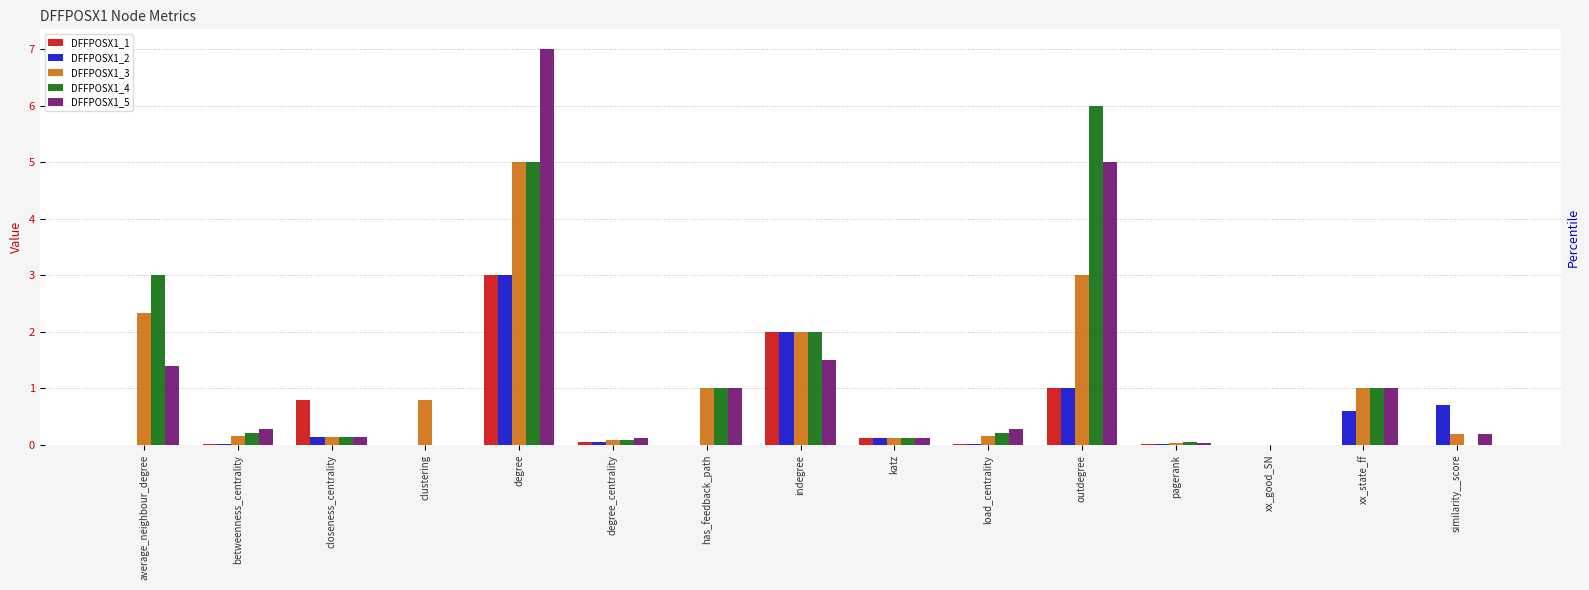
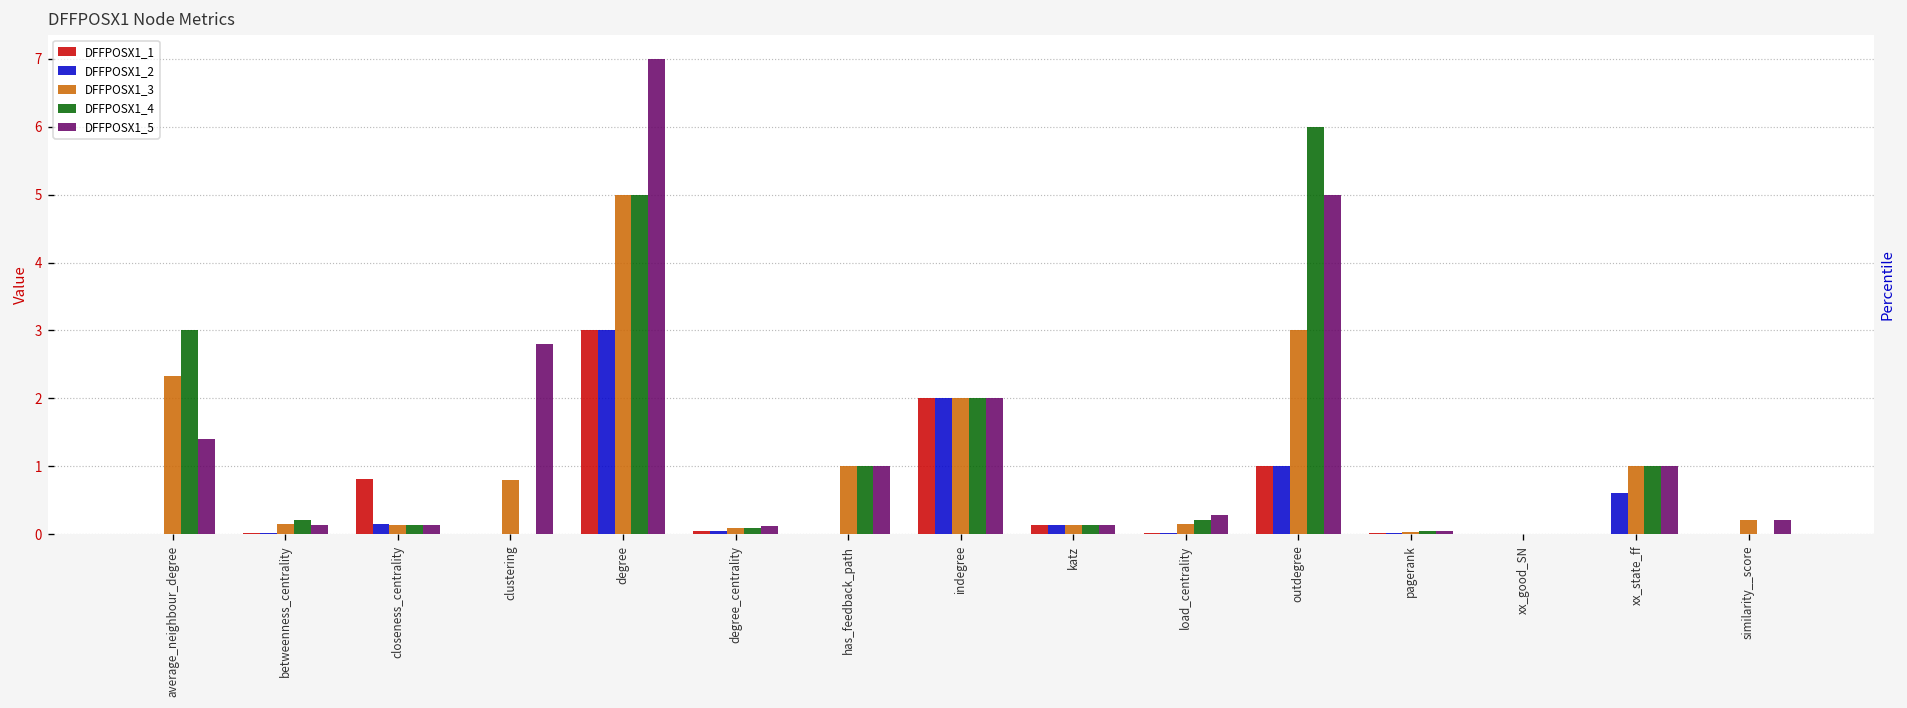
  {
    "DFFPOSX1_1": {
      "average_neighbour_degree": 0.0,
      "closeness_centrality": 0.8,
      "clustering": 0.0,
      "degree": 3.0,
      "degree_centrality": 0.1,
      "has_feedback_path": 0.0,
      "indegree": 2.0,
      "katz": 0.1,
      "outdegree": 1.0,
      "xx_good_SN": 0.0,
      "xx_state_ff": 0.0,
      "similarity__score": 0.0
    },
    "DFFPOSX1_2": {
      "average_neighbour_degree": 0.0,
      "closeness_centrality": 0.1,
      "clustering": 0.0,
      "degree": 3.0,
      "degree_centrality": 0.1,
      "has_feedback_path": 0.0,
      "indegree": 2.0,
      "katz": 0.1,
      "outdegree": 1.0,
      "xx_good_SN": 0.0,
      "xx_state_ff": 0.6,
-     "similarity__score": 0.7
+     "similarity__score": 0.0
    },
    "DFFPOSX1_3": {
      "average_neighbour_degree": 2.3,
      "betweenness_centrality": 0.2,
      "closeness_centrality": 0.1,
      "clustering": 0.8,
      "degree": 5.0,
      "degree_centrality": 0.1,
      "has_feedback_path": 1.0,
      "indegree": 2.0,
      "katz": 0.1,
      "load_centrality": 0.2,
      "outdegree": 3.0,
      "xx_good_SN": 0.0,
      "xx_state_ff": 1.0,
      "similarity__score": 0.2
    },
    "DFFPOSX1_4": {
      "average_neighbour_degree": 3.0,
      "betweenness_centrality": 0.2,
      "closeness_centrality": 0.1,
      "clustering": 0.0,
      "degree": 5.0,
      "degree_centrality": 0.1,
      "has_feedback_path": 1.0,
      "indegree": 2.0,
      "katz": 0.1,
      "load_centrality": 0.2,
      "outdegree": 6.0,
      "pagerank": 0.0,
      "xx_good_SN": 0.0,
      "xx_state_ff": 1.0,
      "similarity__score": 0.0
    },
    "DFFPOSX1_5": {
      "average_neighbour_degree": 1.4,
-     "betweenness_centrality": 0.3,
+     "betweenness_centrality": 0.1,
      "closeness_centrality": 0.1,
-     "clustering": 0.0,
+     "clustering": 2.8,
      "degree": 7.0,
      "degree_centrality": 0.1,
      "has_feedback_path": 1.0,
-     "indegree": 1.5,
+     "indegree": 2.0,
      "katz": 0.1,
      "load_centrality": 0.3,
      "outdegree": 5.0,
      "xx_good_SN": 0.0,
      "xx_state_ff": 1.0,
      "similarity__score": 0.2
    }
  }
